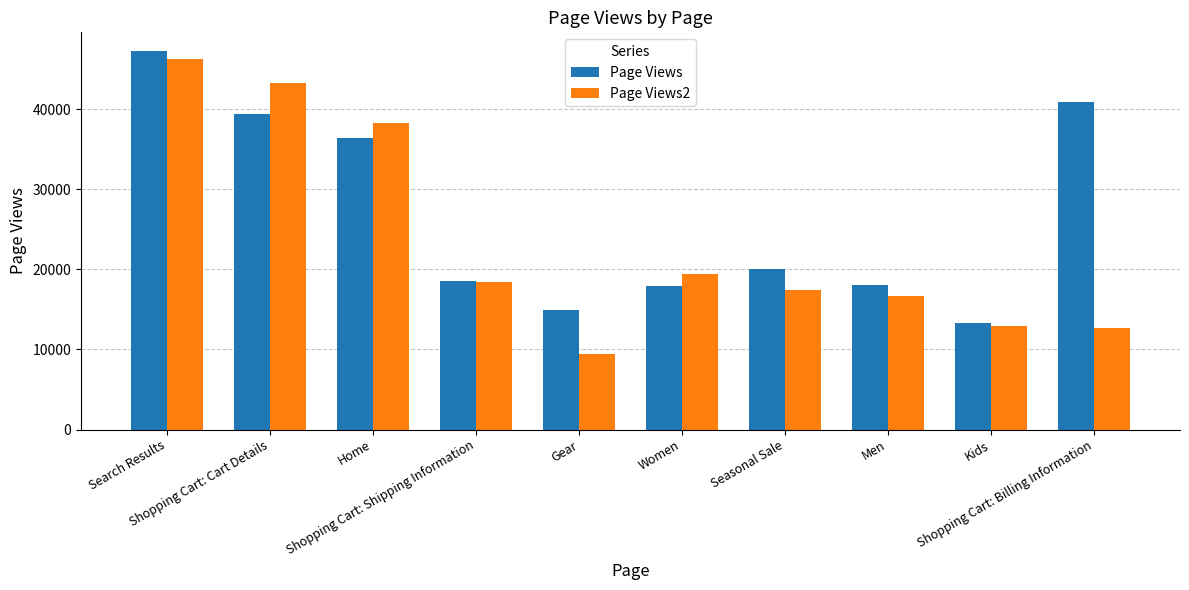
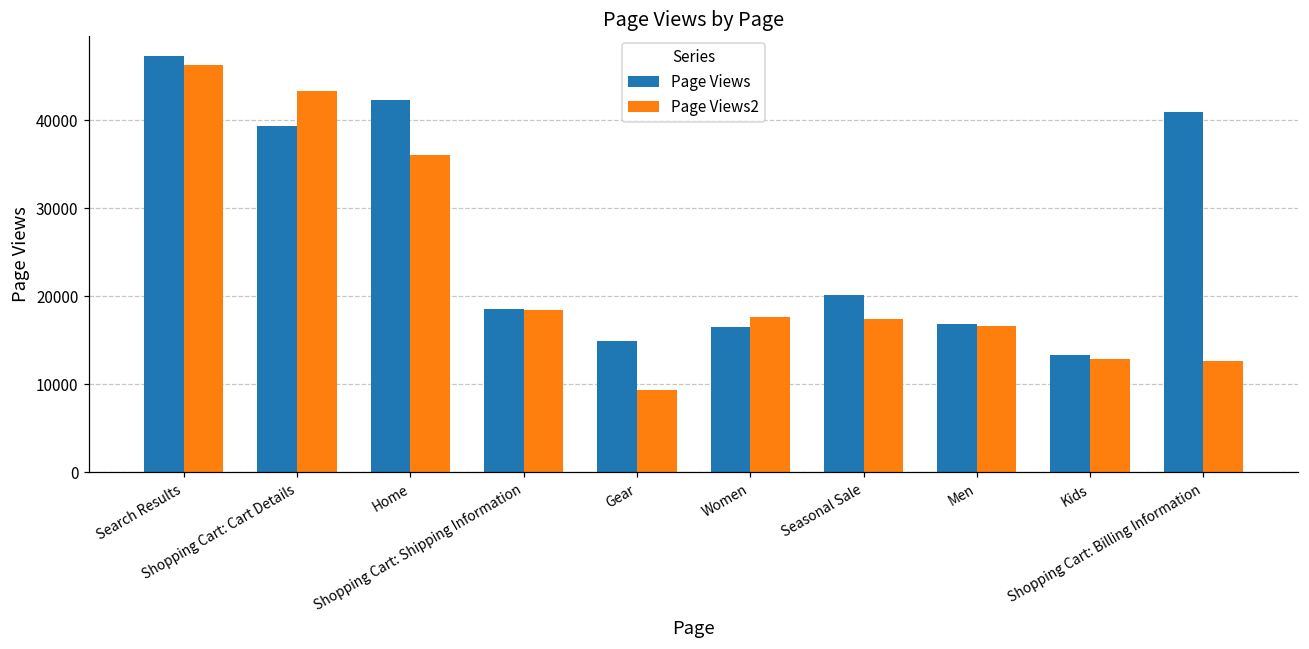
  {
    "Page Views": {
      "Search Results": 47000,
      "Shopping Cart: Cart Details": 39000,
-     "Home": 36000,
+     "Home": 42000,
      "Shopping Cart: Shipping Information": 19000,
      "Gear": 15000,
-     "Women": 18000,
+     "Women": 17000,
      "Seasonal Sale": 20000,
-     "Men": 18000,
+     "Men": 17000,
      "Kids": 13000,
      "Shopping Cart: Billing Information": 41000
    },
    "Page Views2": {
      "Search Results": 46000,
      "Shopping Cart: Cart Details": 43000,
-     "Home": 38000,
+     "Home": 36000,
      "Shopping Cart: Shipping Information": 18000,
      "Gear": 9000,
-     "Women": 19000,
+     "Women": 18000,
      "Seasonal Sale": 17000,
      "Men": 17000,
      "Kids": 13000,
      "Shopping Cart: Billing Information": 13000
    }
  }
